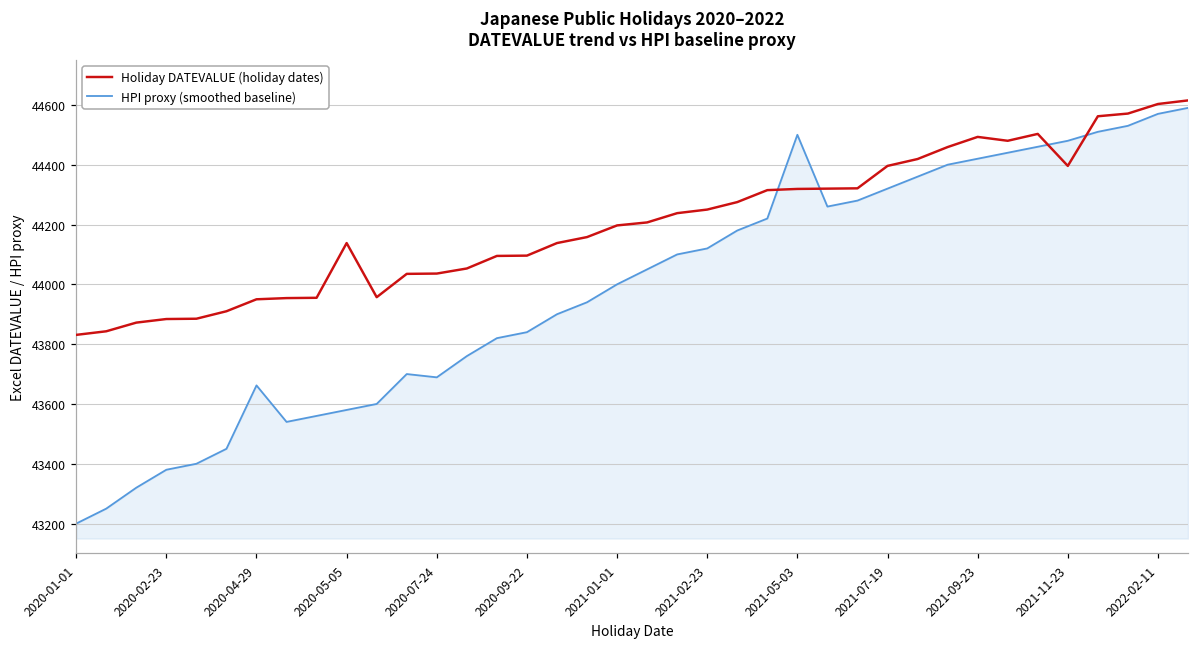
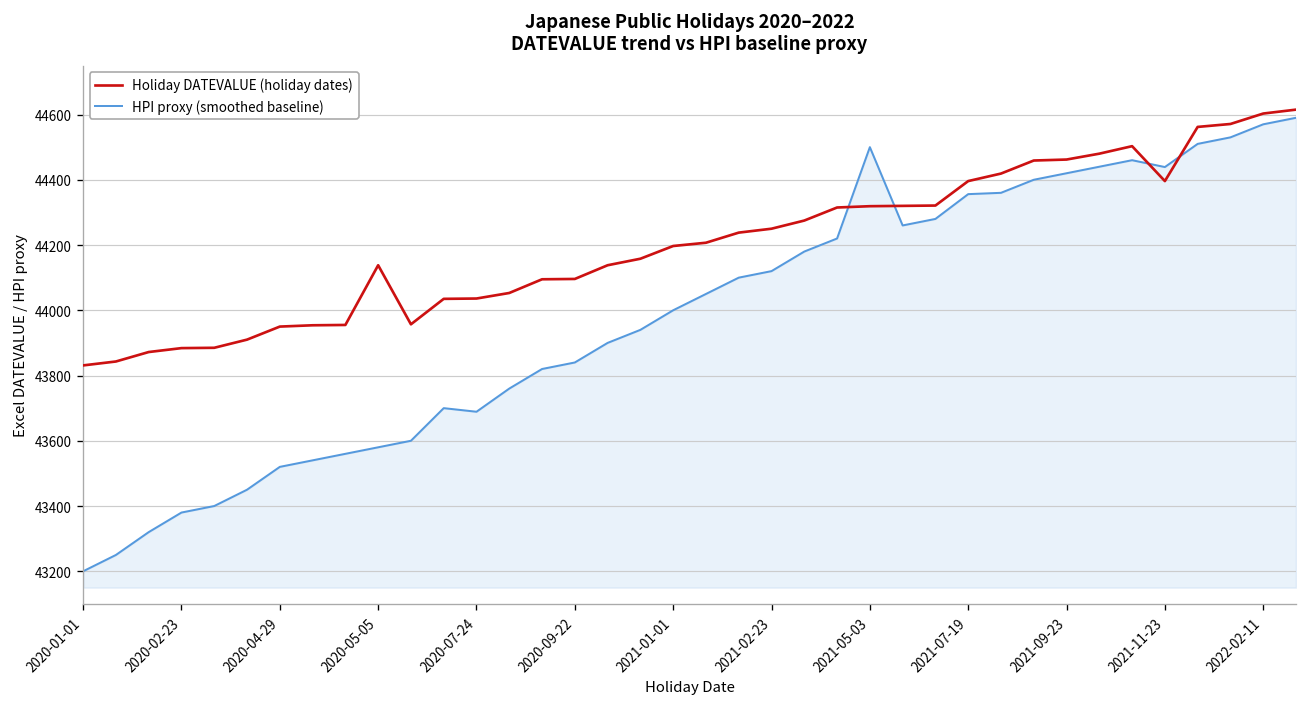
  {
    "Holiday DATEVALUE (holiday dates)": {
      "2020-01-01": 43830,
      "2020-02-23": 43880,
      "2020-04-29": 43950,
      "2020-05-05": 44140,
      "2020-07-24": 44040,
      "2020-09-22": 44100,
      "2021-01-01": 44200,
      "2021-02-23": 44250,
      "2021-05-03": 44320,
      "2021-07-19": 44400,
-     "2021-09-23": 44490,
+     "2021-09-23": 44460,
      "2021-11-23": 44400,
      "2022-02-11": 44600
    },
    "HPI proxy (smoothed baseline)": {
      "2020-01-01": 43200,
      "2020-02-23": 43380,
-     "2020-04-29": 43660,
+     "2020-04-29": 43520,
      "2020-05-05": 43580,
      "2020-07-24": 43690,
      "2020-09-22": 43840,
      "2021-01-01": 44000,
      "2021-02-23": 44120,
      "2021-05-03": 44500,
-     "2021-07-19": 44320,
+     "2021-07-19": 44360,
      "2021-09-23": 44420,
-     "2021-11-23": 44480,
+     "2021-11-23": 44440,
      "2022-02-11": 44570
    }
  }
